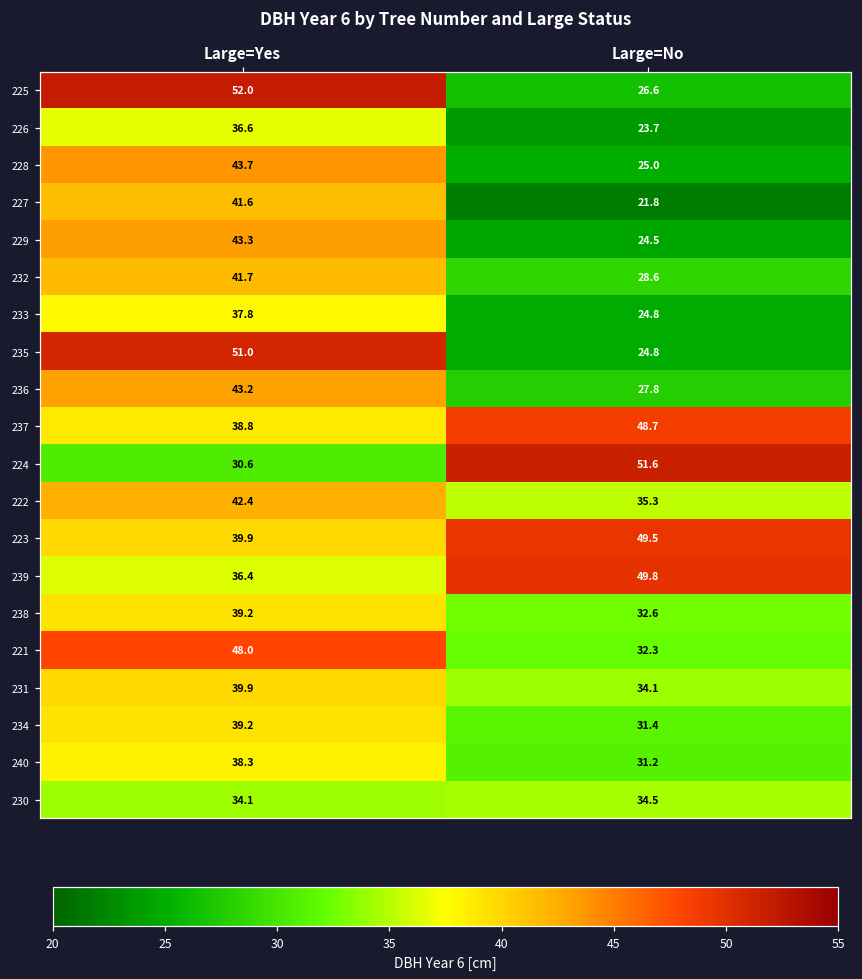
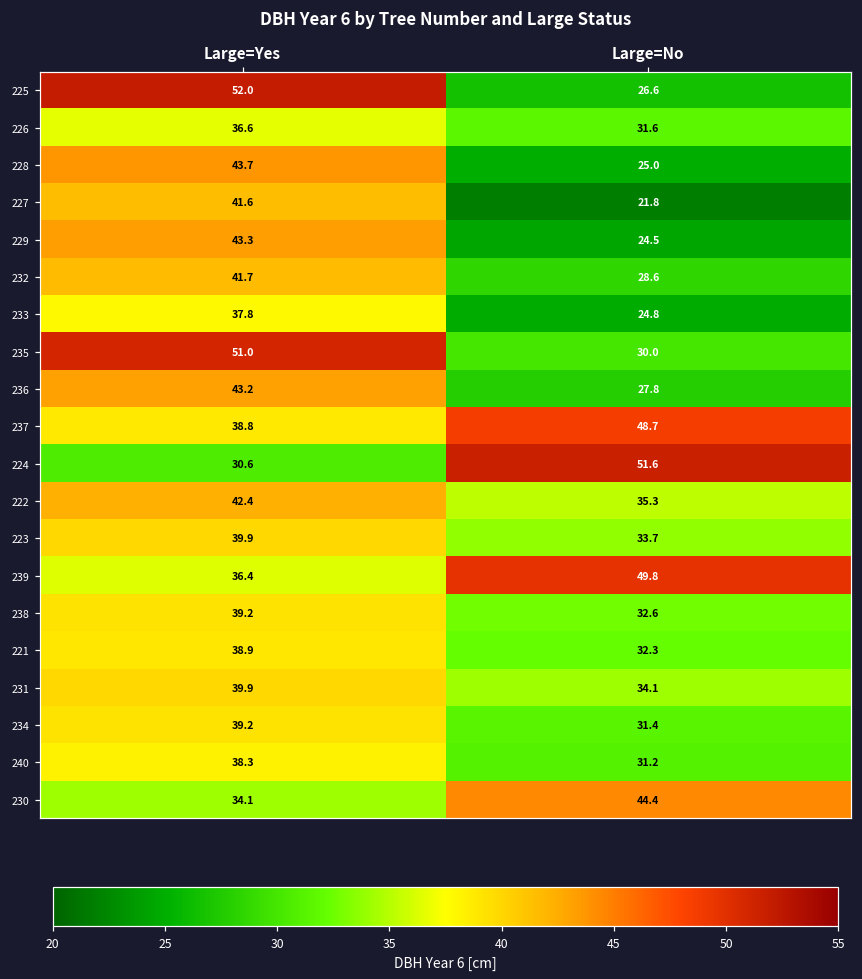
  {
    "225": {
      "Large=Yes": 52.0,
      "Large=No": 26.6
    },
    "226": {
      "Large=Yes": 36.6,
-     "Large=No": 23.7
+     "Large=No": 31.6
    },
    "228": {
      "Large=Yes": 43.7,
      "Large=No": 25.0
    },
    "227": {
      "Large=Yes": 41.6,
      "Large=No": 21.8
    },
    "229": {
      "Large=Yes": 43.3,
      "Large=No": 24.5
    },
    "232": {
      "Large=Yes": 41.7,
      "Large=No": 28.6
    },
    "233": {
      "Large=Yes": 37.8,
      "Large=No": 24.8
    },
    "235": {
      "Large=Yes": 51.0,
-     "Large=No": 24.8
+     "Large=No": 30.0
    },
    "236": {
      "Large=Yes": 43.2,
      "Large=No": 27.8
    },
    "237": {
      "Large=Yes": 38.8,
      "Large=No": 48.7
    },
    "224": {
      "Large=Yes": 30.6,
      "Large=No": 51.6
    },
    "222": {
      "Large=Yes": 42.4,
      "Large=No": 35.3
    },
    "223": {
      "Large=Yes": 39.9,
-     "Large=No": 49.5
+     "Large=No": 33.7
    },
    "239": {
      "Large=Yes": 36.4,
      "Large=No": 49.8
    },
    "238": {
      "Large=Yes": 39.2,
      "Large=No": 32.6
    },
    "221": {
-     "Large=Yes": 48.0,
+     "Large=Yes": 38.9,
      "Large=No": 32.3
    },
    "231": {
      "Large=Yes": 39.9,
      "Large=No": 34.1
    },
    "234": {
      "Large=Yes": 39.2,
      "Large=No": 31.4
    },
    "240": {
      "Large=Yes": 38.3,
      "Large=No": 31.2
    },
    "230": {
      "Large=Yes": 34.1,
-     "Large=No": 34.5
+     "Large=No": 44.4
    }
  }
